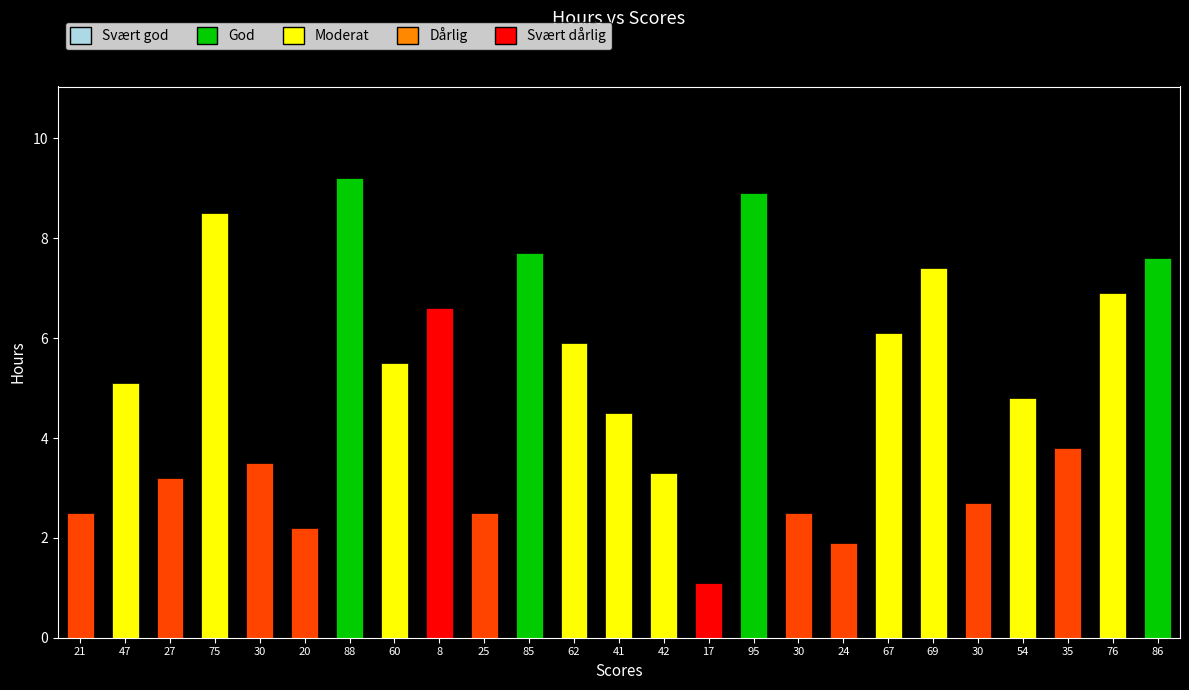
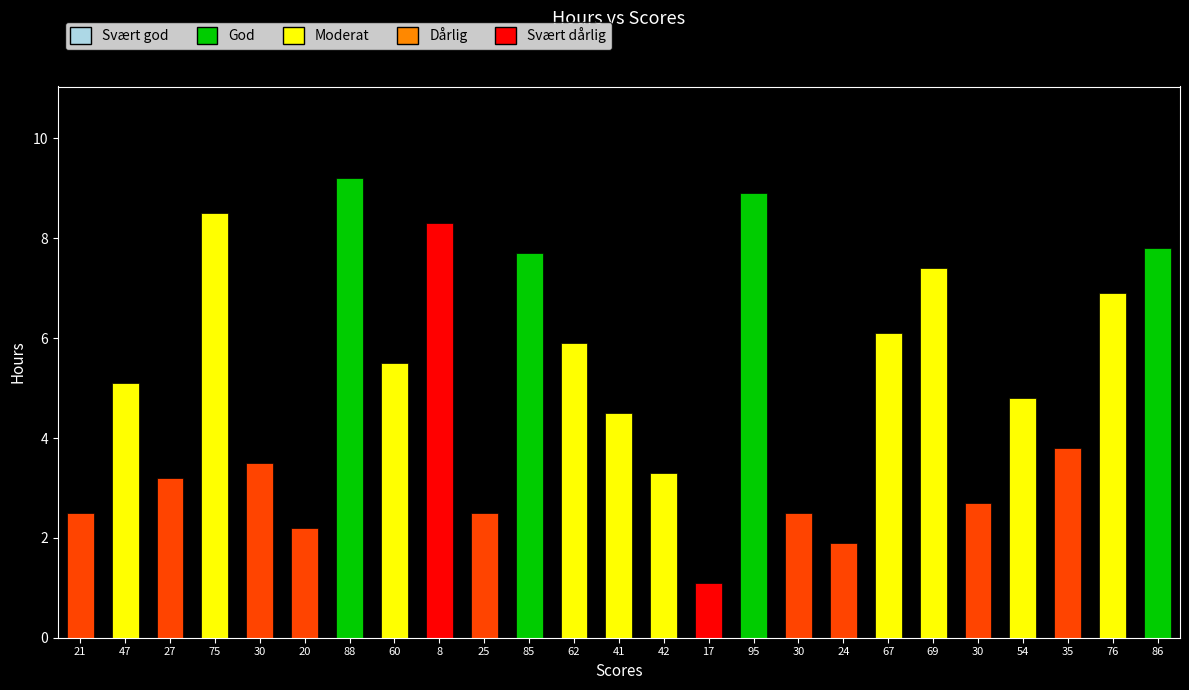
  {
    "47": 5.1,
    "27": 3.2,
    "75": 8.5,
    "20": 2.2,
    "88": 9.2,
    "60": 5.5,
-   "8": 6.6,
+   "8": 8.3,
    "25": 2.5,
    "85": 7.7,
    "62": 5.9,
    "41": 4.5,
    "42": 3.3,
    "17": 1.1,
    "95": 8.9,
    "24": 1.9,
    "67": 6.1,
    "69": 7.4,
    "54": 4.8,
    "35": 3.8,
    "76": 6.9,
-   "86": 7.6
+   "86": 7.8
  }
